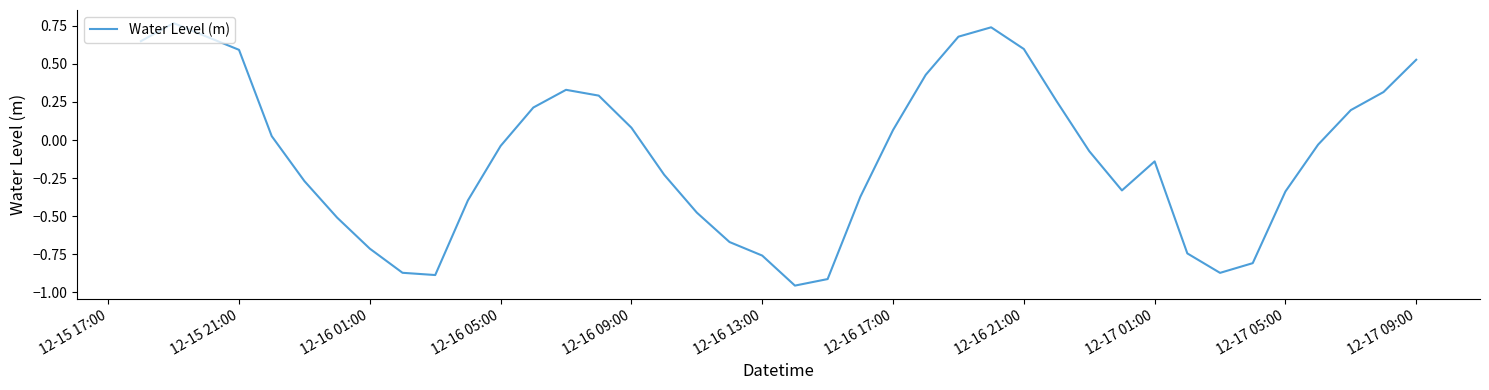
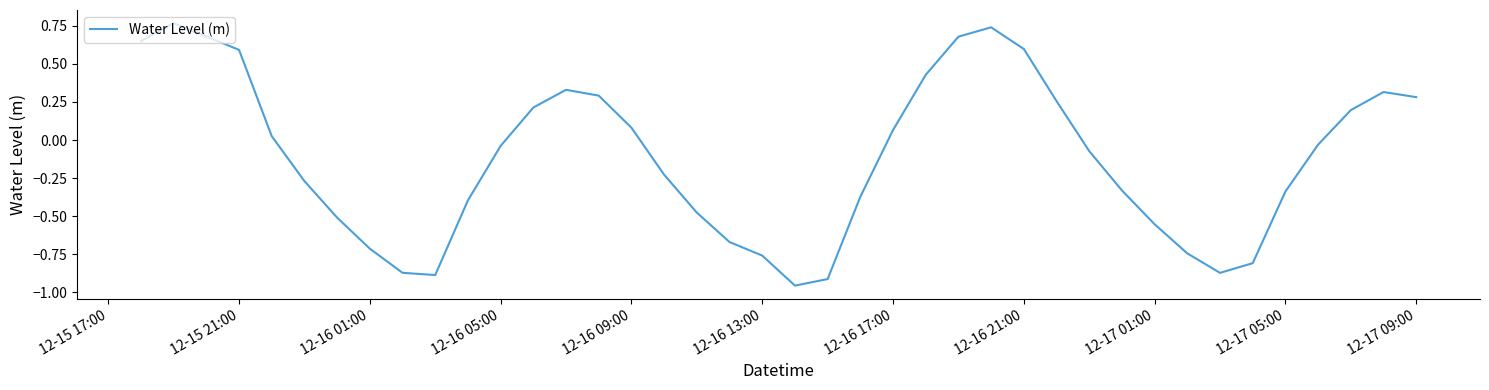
  {
    "12-15 21:00": 0.59,
    "12-16 01:00": -0.71,
    "12-16 05:00": -0.04,
    "12-16 09:00": 0.08,
    "12-16 13:00": -0.76,
    "12-16 17:00": 0.07,
    "12-16 21:00": 0.60,
-   "12-17 01:00": -0.14,
+   "12-17 01:00": -0.55,
    "12-17 05:00": -0.34,
-   "12-17 09:00": 0.53
+   "12-17 09:00": 0.28
  }
